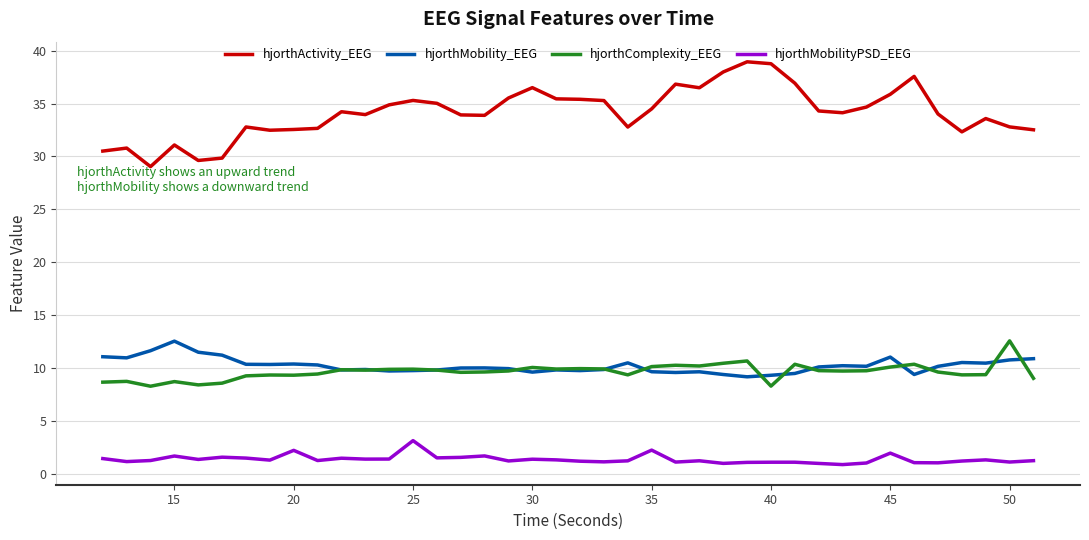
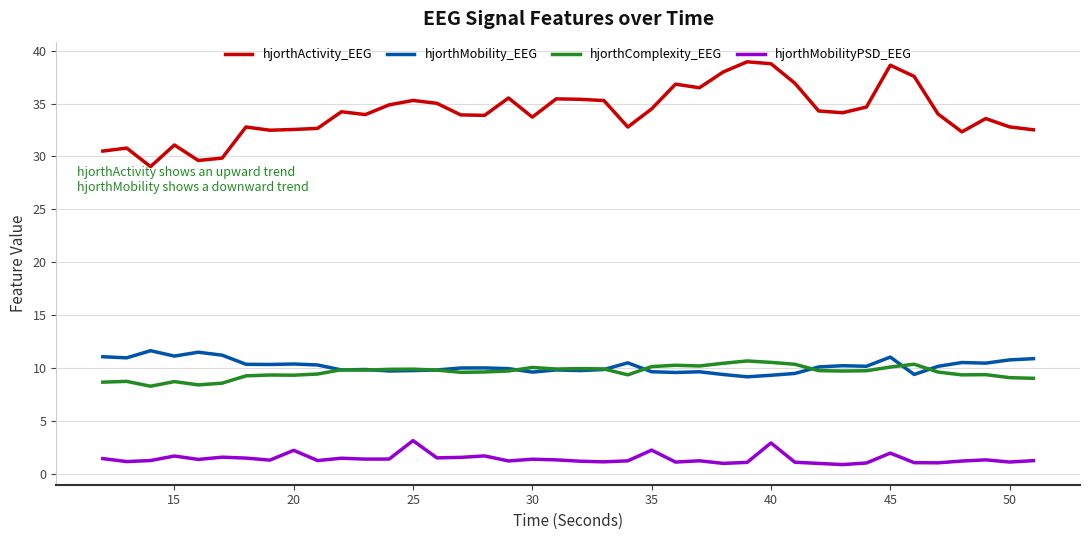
  {
    "hjorthActivity_EEG": {
      "15": 31.1,
      "20": 32.6,
      "25": 35.3,
-     "30": 36.5,
+     "30": 33.7,
      "35": 34.5,
      "40": 38.8,
-     "45": 35.9,
+     "45": 38.6,
      "50": 32.8
    },
    "hjorthMobility_EEG": {
-     "15": 12.5,
+     "15": 11.1,
      "20": 10.4,
      "30": 9.6,
      "35": 9.6,
      "40": 9.3,
      "45": 11.0,
      "50": 10.8
    },
    "hjorthComplexity_EEG": {
      "15": 8.7,
      "20": 9.3,
      "30": 10.1,
      "35": 10.1,
-     "40": 8.3,
+     "40": 10.5,
      "45": 10.1,
-     "50": 12.6
+     "50": 9.1
    },
    "hjorthMobilityPSD_EEG": {
      "15": 1.7,
      "20": 2.2,
      "25": 3.1,
      "30": 1.4,
      "35": 2.2,
-     "40": 1.1,
+     "40": 2.9,
      "45": 2.0,
      "50": 1.1
    }
  }
